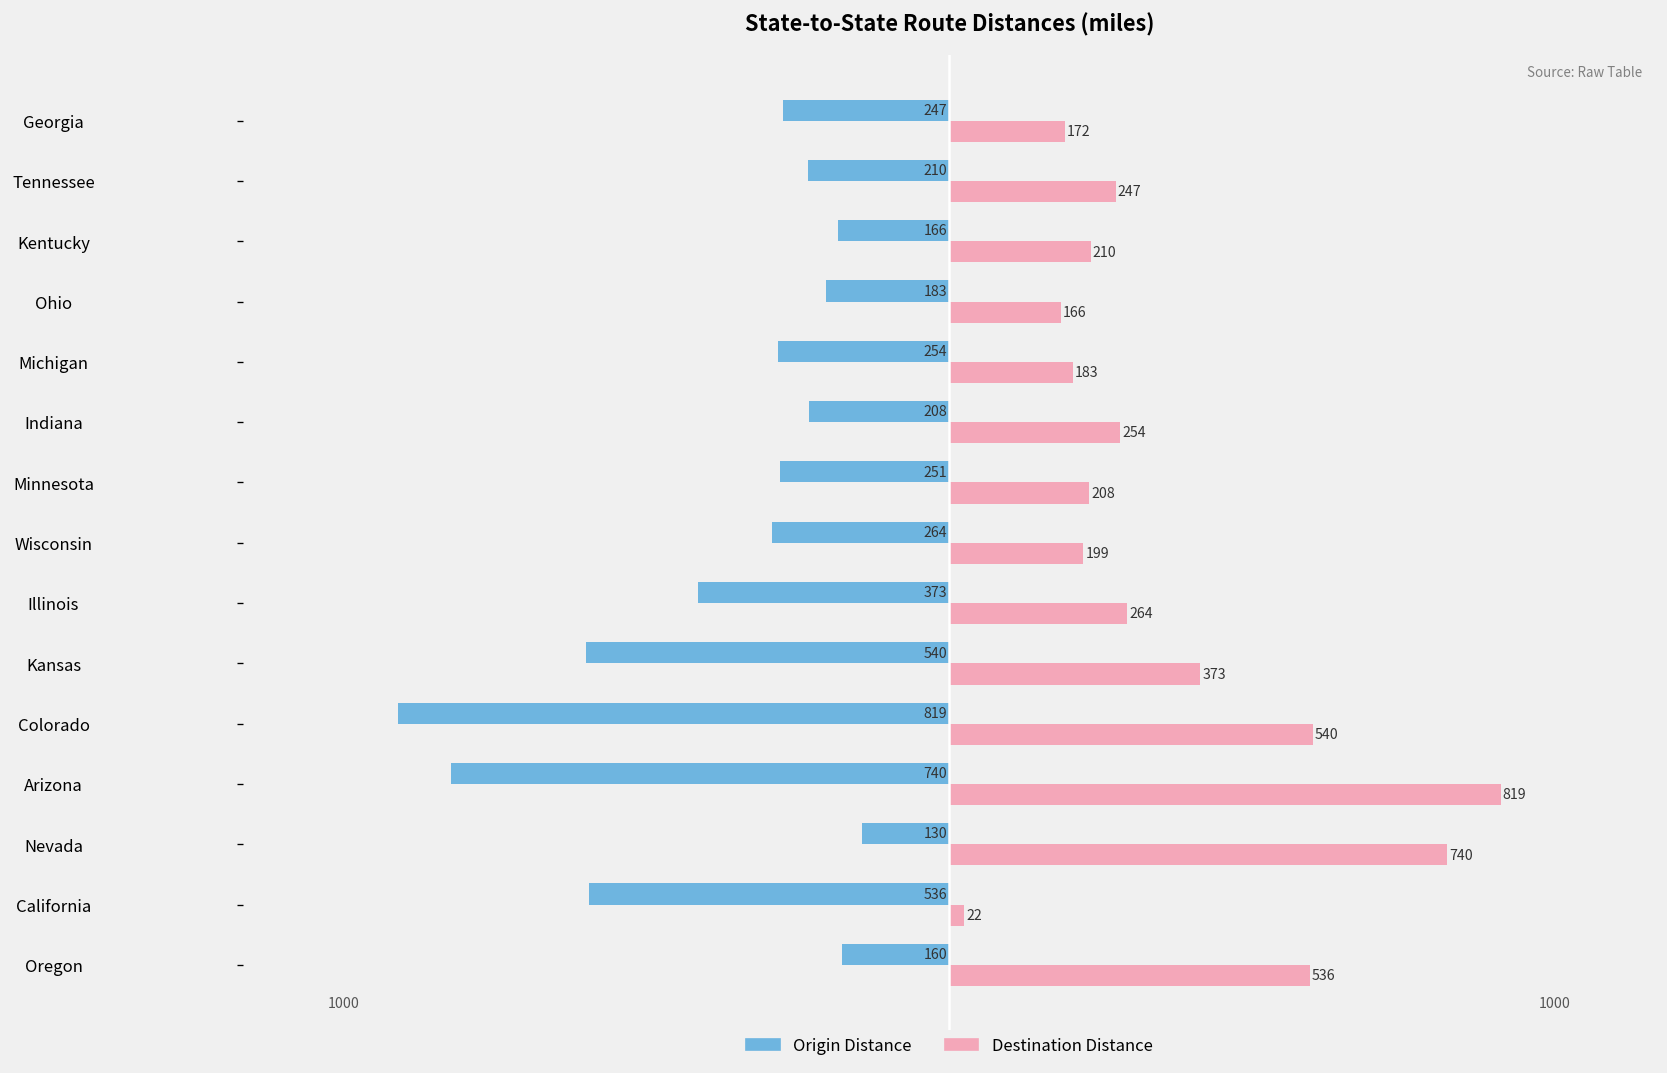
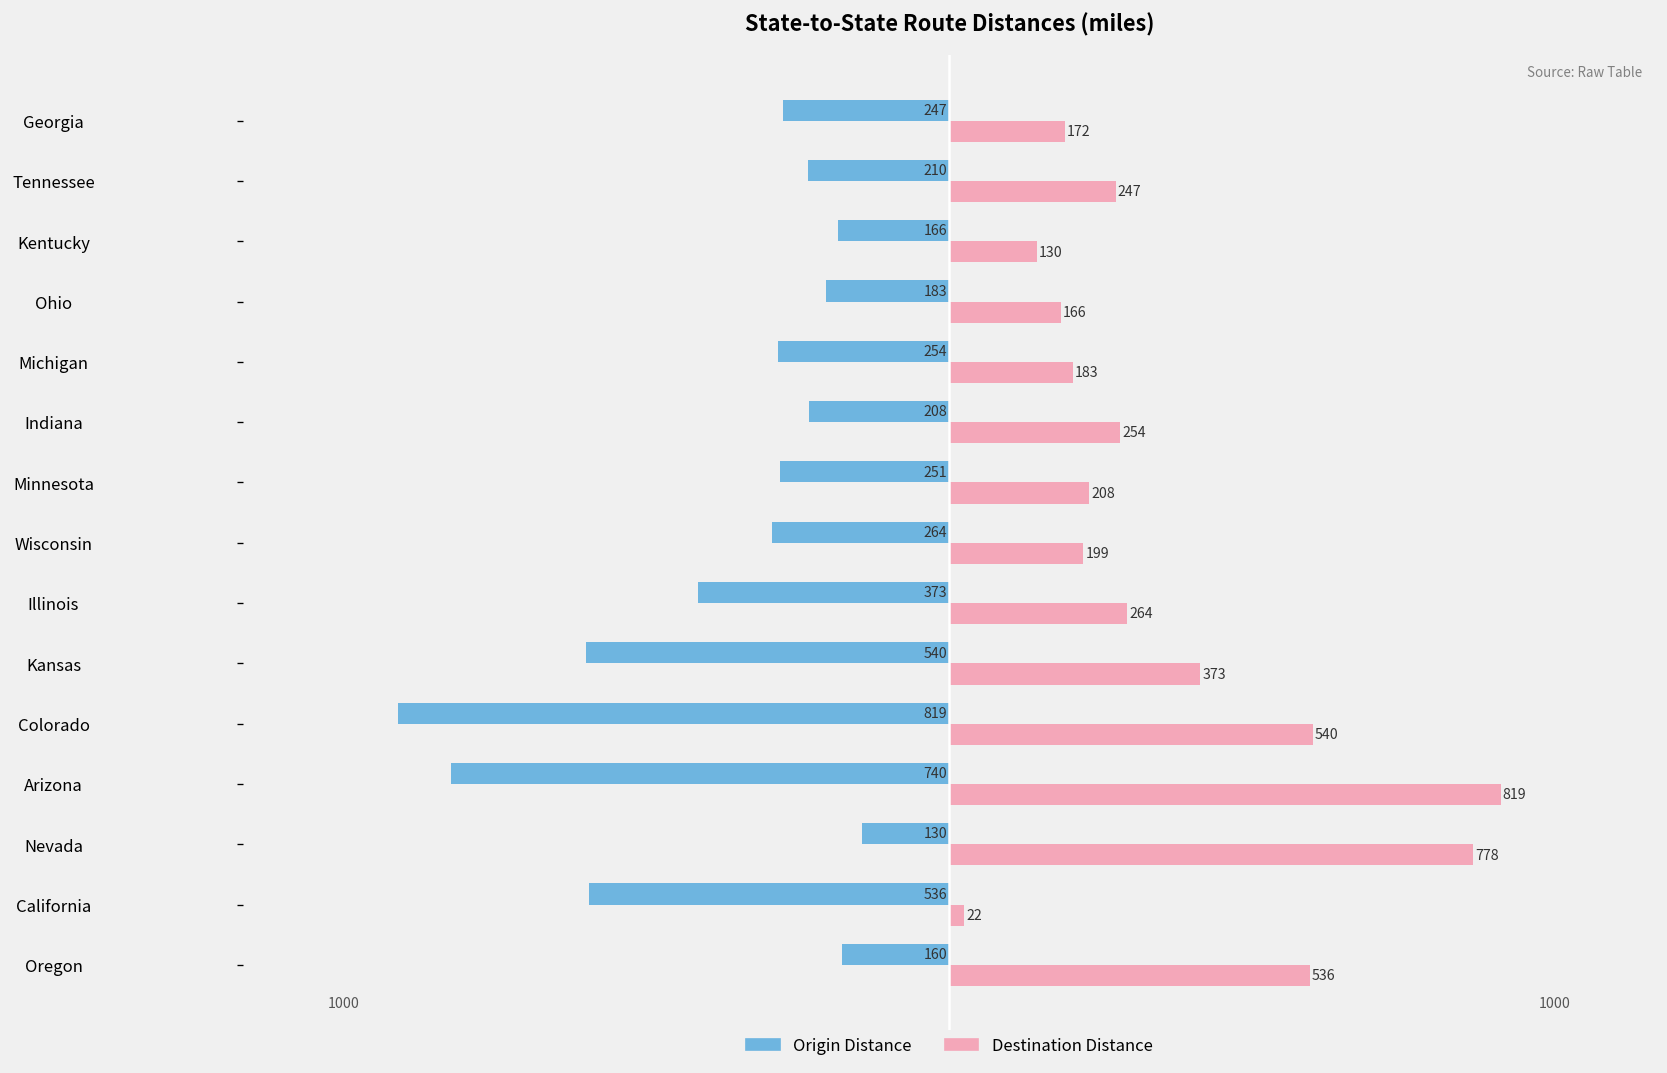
  {
    "Destination Distance": {
      "Georgia": 172,
      "Tennessee": 247,
-     "Kentucky": 210,
+     "Kentucky": 130,
      "Ohio": 166,
      "Michigan": 183,
      "Indiana": 254,
      "Minnesota": 208,
      "Wisconsin": 199,
      "Illinois": 264,
      "Kansas": 373,
      "Colorado": 540,
      "Arizona": 819,
-     "Nevada": 740,
+     "Nevada": 778,
      "California": 22,
      "Oregon": 536
    }
  }
